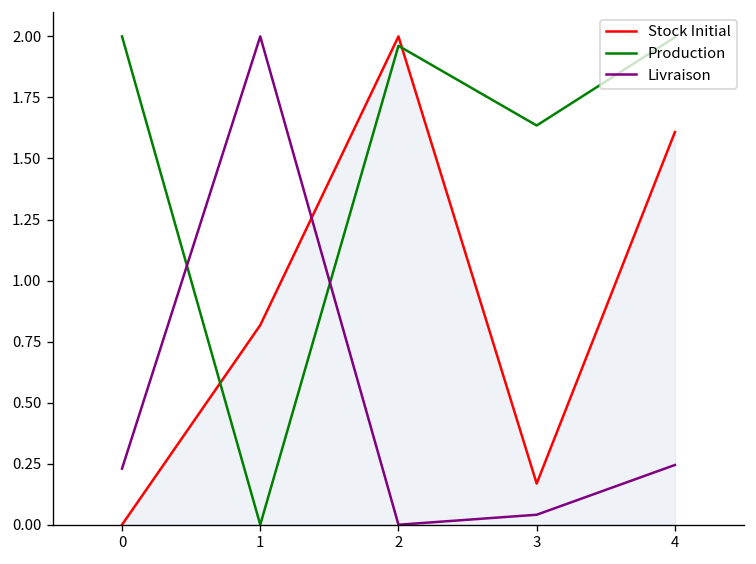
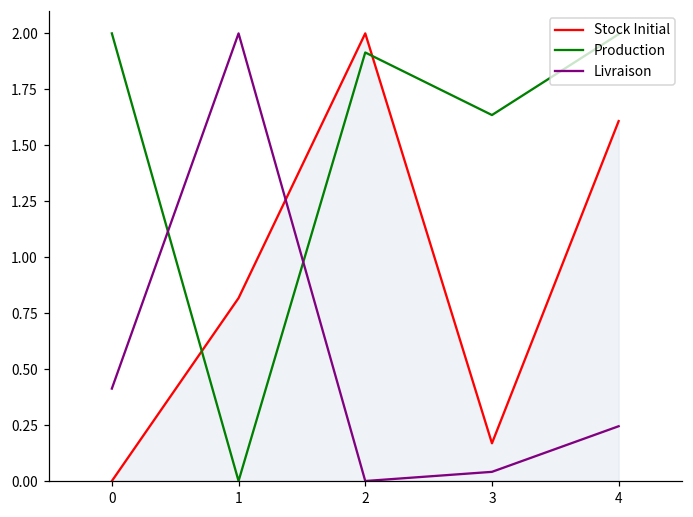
  {
    "Stock Initial": {
      "0": 0.00,
      "1": 0.82,
      "2": 2.00,
      "3": 0.17,
      "4": 1.61
    },
    "Production": {
      "0": 2.00,
      "1": 0.00,
-     "2": 1.96,
+     "2": 1.91,
      "3": 1.64
    },
    "Livraison": {
-     "0": 0.23,
+     "0": 0.41,
      "1": 2.00,
      "2": 0.00,
      "3": 0.04,
      "4": 0.24
    }
  }
